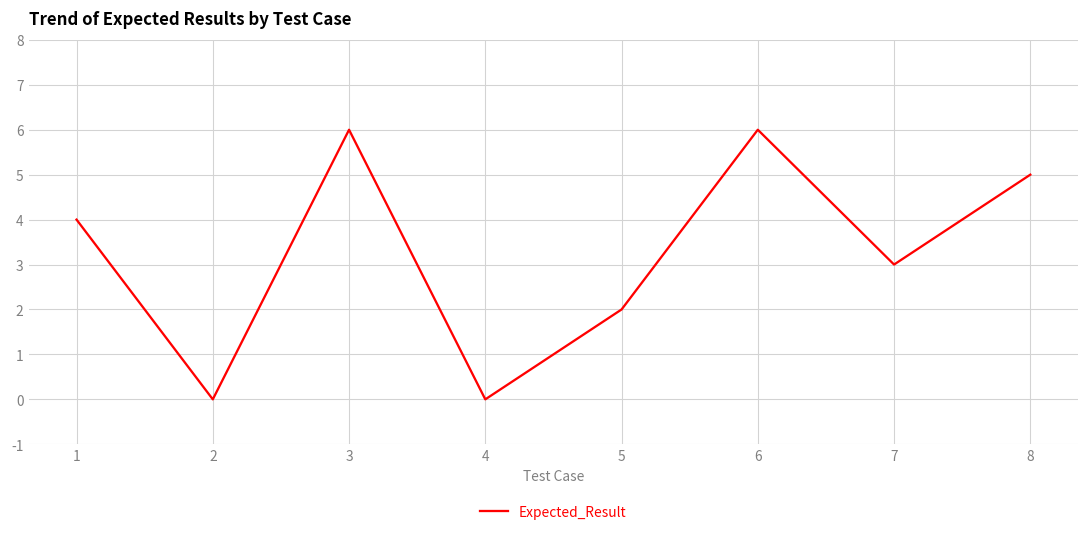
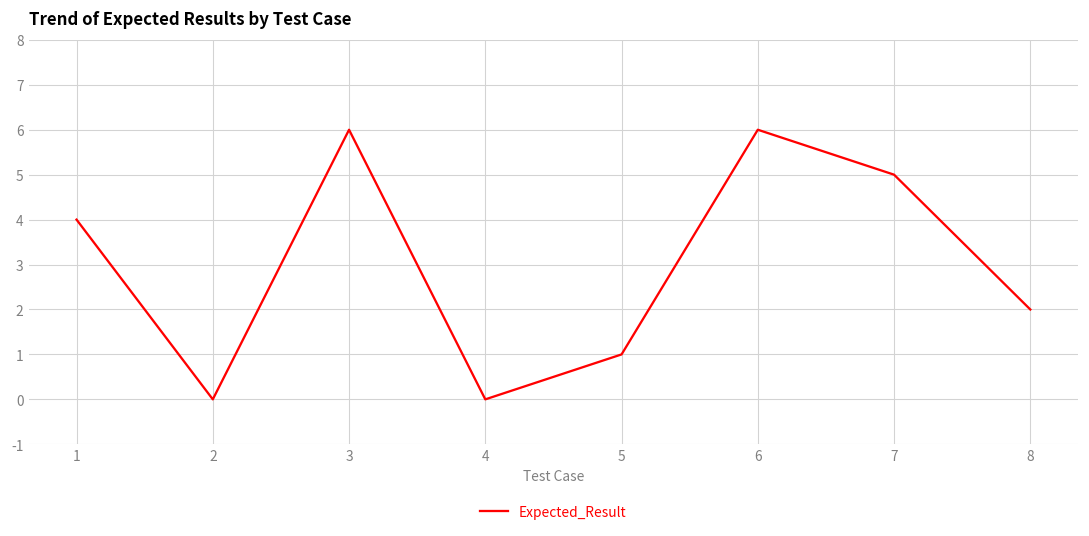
  {
    "1": 4,
    "2": 0,
    "3": 6,
    "4": 0,
-   "5": 2,
+   "5": 1,
    "6": 6,
-   "7": 3,
-   "8": 5
+   "7": 5,
+   "8": 2
  }
